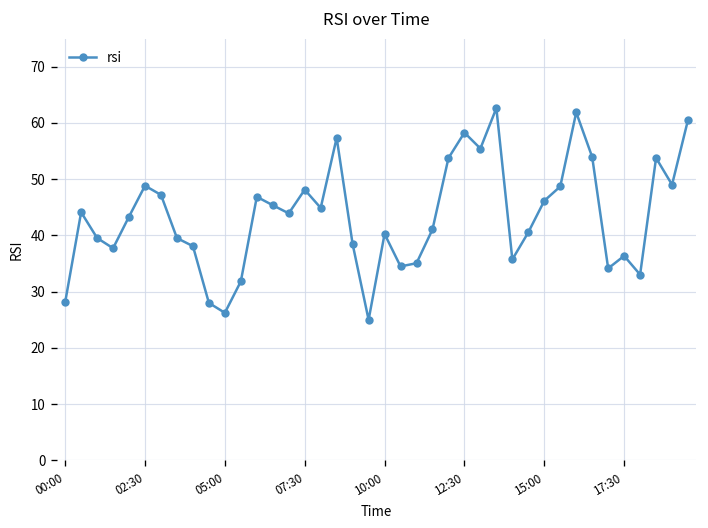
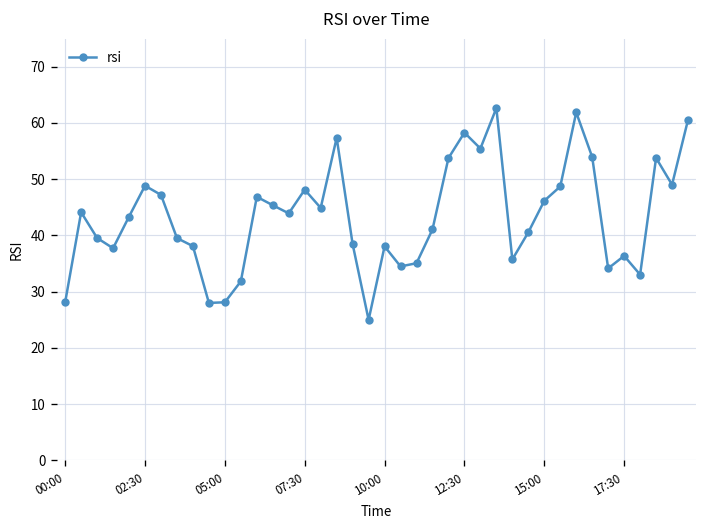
  {
    "00:00": 28,
    "02:30": 49,
-   "05:00": 26,
+   "05:00": 28,
    "07:30": 48,
-   "10:00": 40,
+   "10:00": 38,
    "12:30": 58,
    "15:00": 46,
    "17:30": 36
  }
